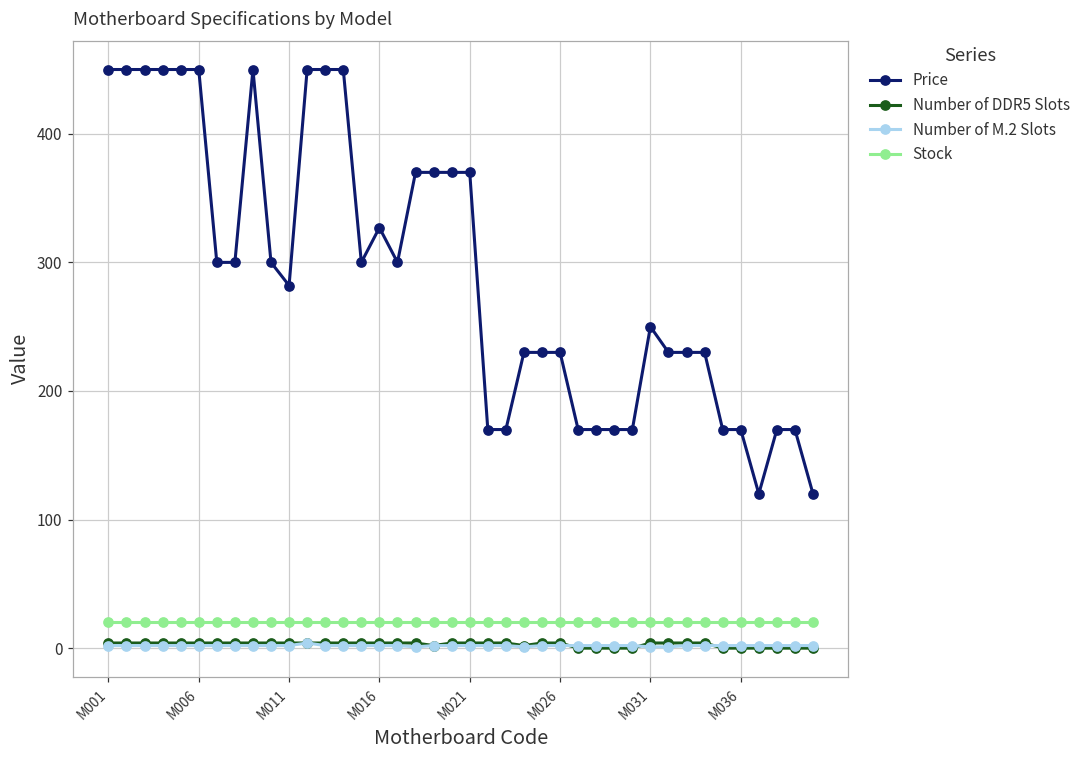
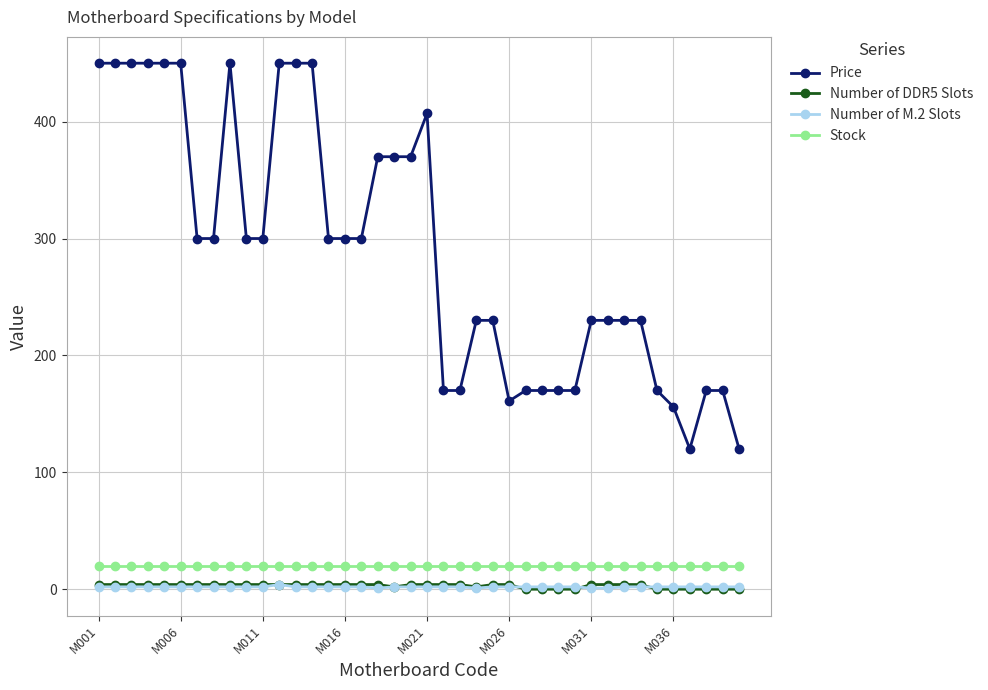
  {
    "Price": {
      "M001": 450,
      "M006": 450,
-     "M011": 282,
-     "M016": 327,
-     "M021": 370,
-     "M026": 230,
-     "M031": 250,
-     "M036": 170
+     "M011": 300,
+     "M016": 300,
+     "M021": 407,
+     "M026": 161,
+     "M031": 230,
+     "M036": 156
    },
    "Number of DDR5 Slots": {
      "M031": 4
    },
    "Number of M.2 Slots": {
      "M031": 1
    },
    "Stock": {
      "M001": 20,
      "M006": 20,
      "M011": 20,
      "M016": 20,
      "M021": 20,
      "M026": 20,
      "M031": 20,
      "M036": 20
    }
  }
